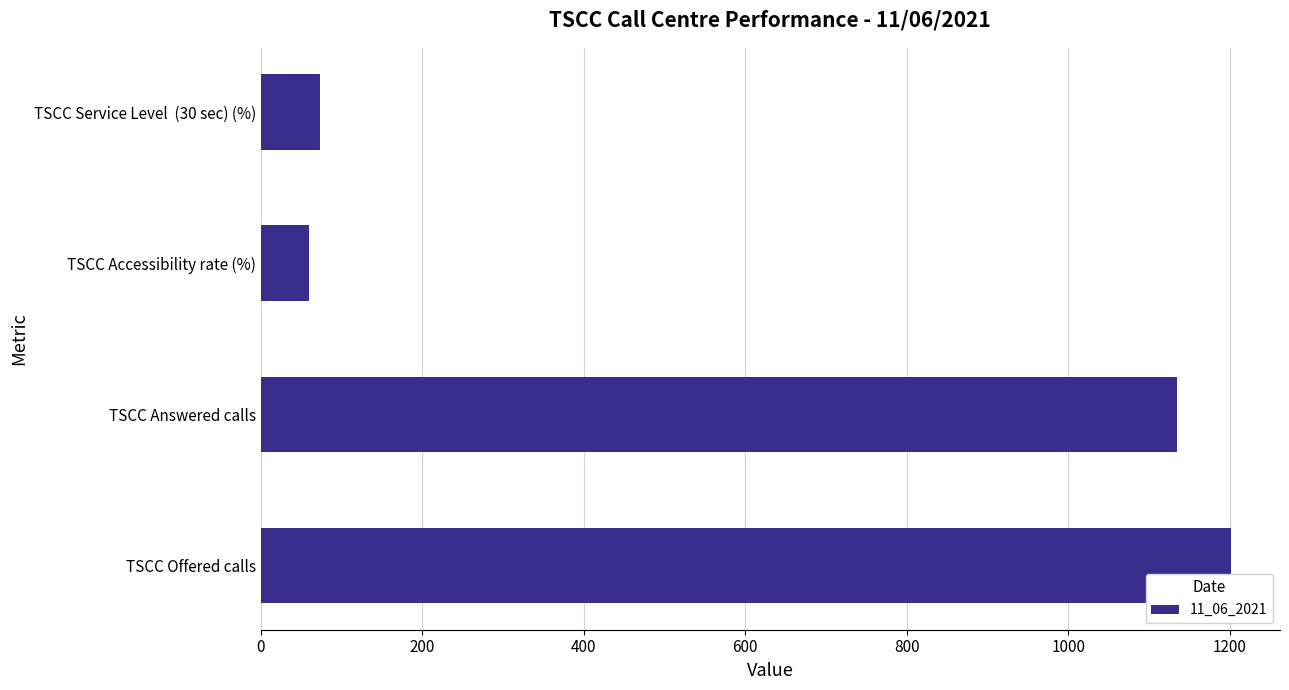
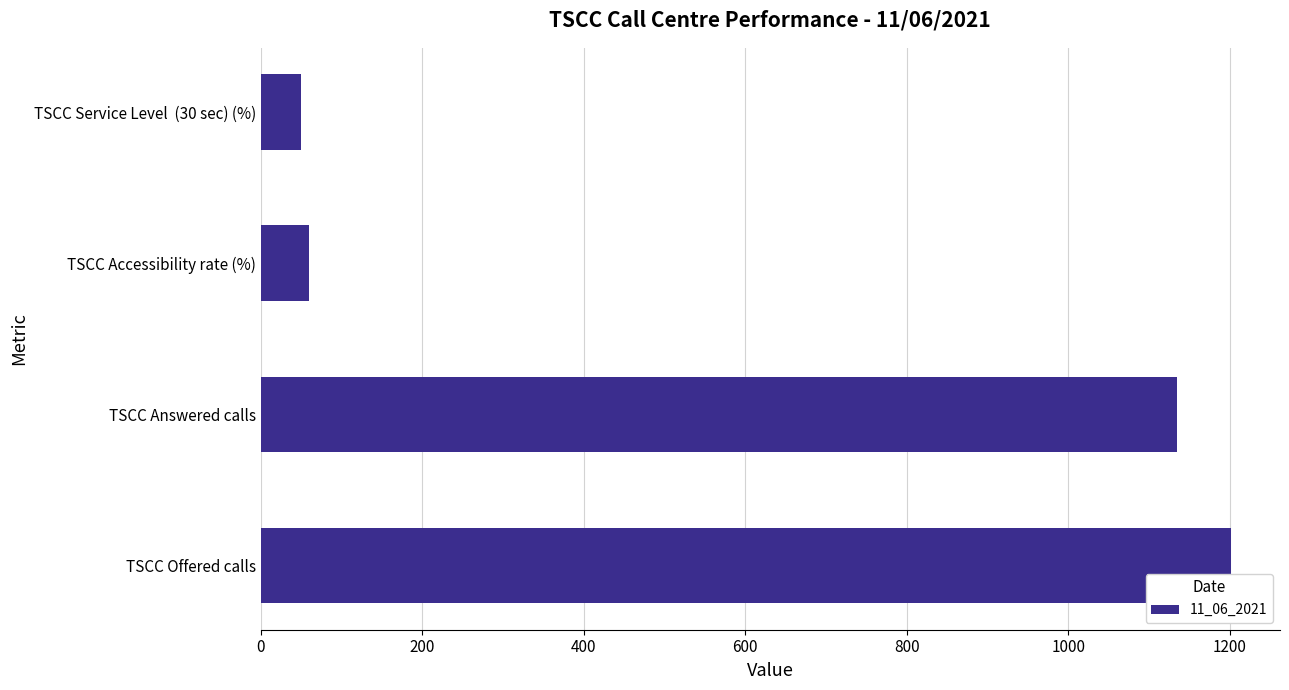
  {
-   "TSCC Service Level (30 sec) (%)": 70,
+   "TSCC Service Level (30 sec) (%)": 50,
    "TSCC Accessibility rate (%)": 60,
    "TSCC Answered calls": 1140,
    "TSCC Offered calls": 1200
  }
